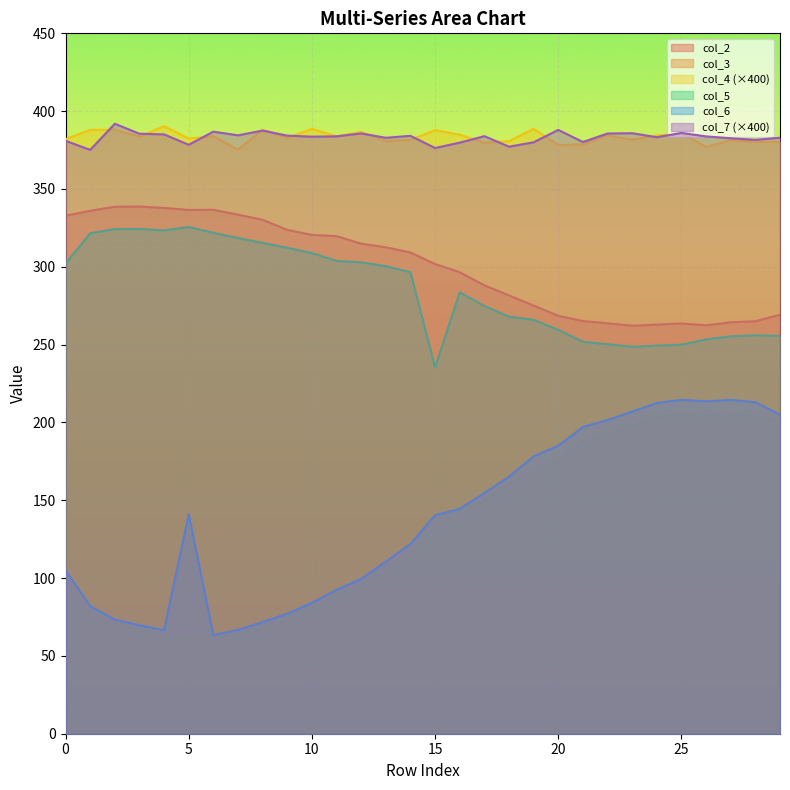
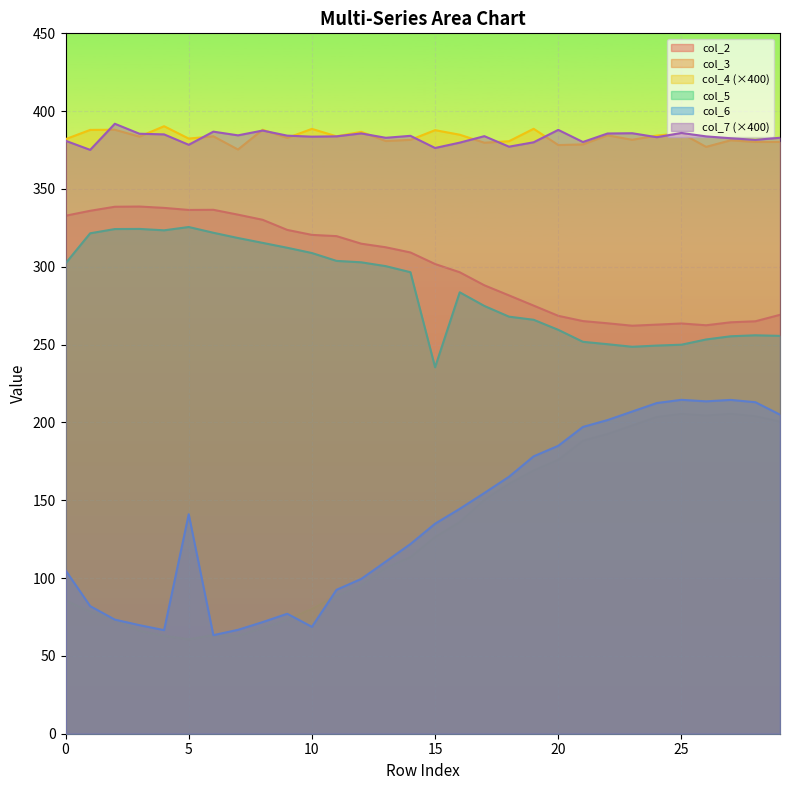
  {
    "col_5": {
      "0": 302,
      "5": 326,
      "10": 309,
      "15": 235,
      "20": 260,
      "25": 250
    },
    "col_6": {
      "0": 105,
      "5": 141,
-     "10": 84,
-     "15": 140,
+     "10": 69,
+     "15": 135,
      "20": 185,
      "25": 215
    },
    "col_7 (×400)": {
      "5": 378,
      "10": 384,
      "15": 376,
      "20": 388
    }
  }
